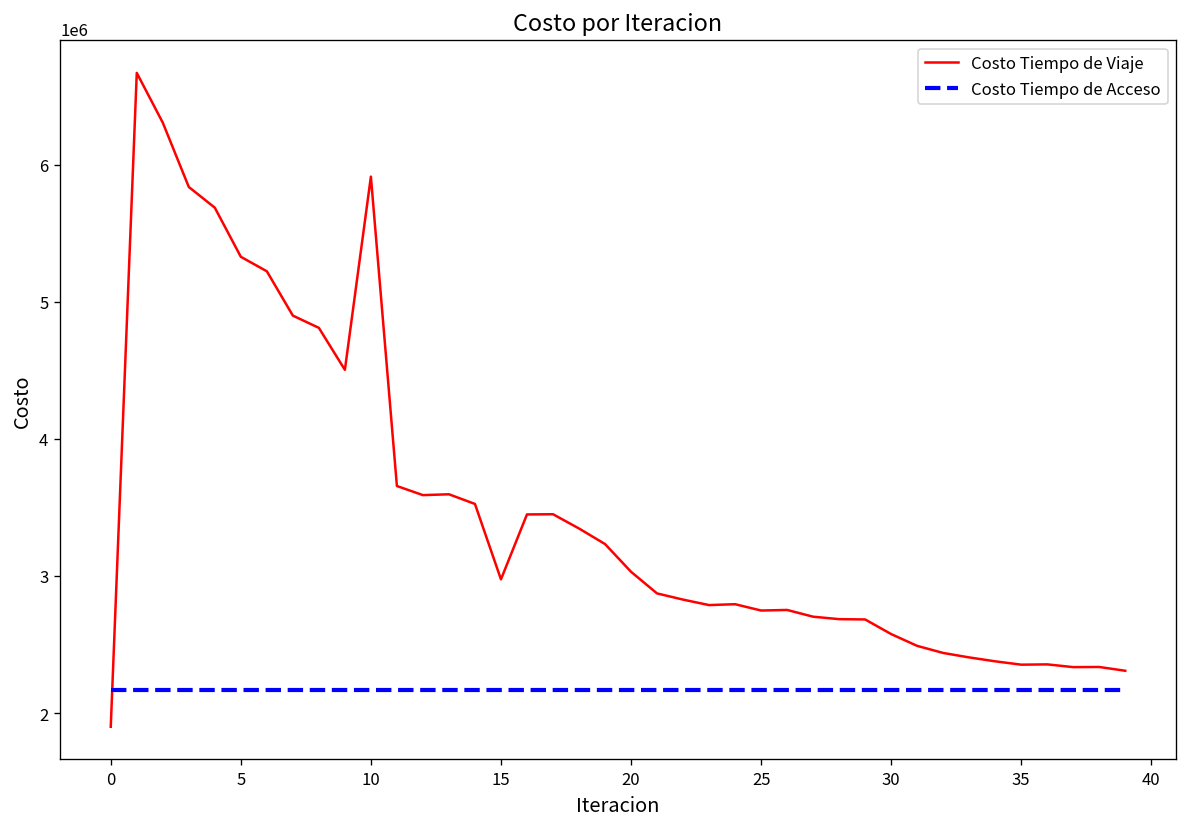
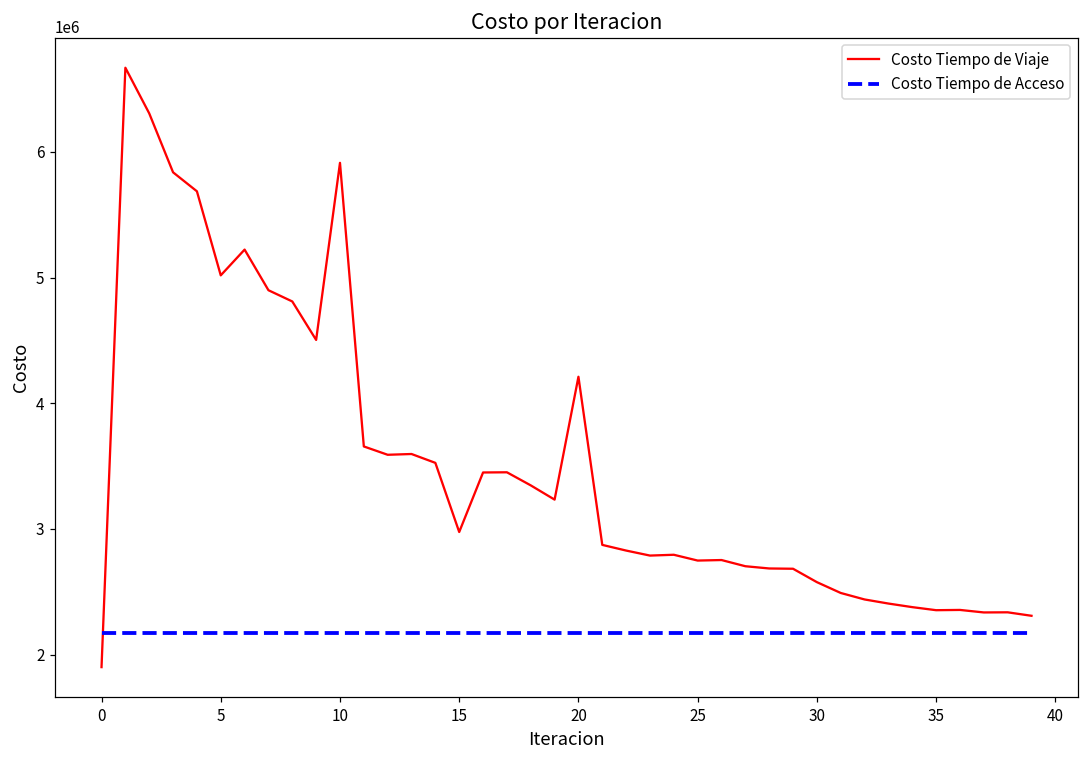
  {
    "Costo Tiempo de Viaje": {
      "0": 1900000,
-     "5": 5330000,
+     "5": 5020000,
      "10": 5910000,
      "15": 2980000,
-     "20": 3030000,
+     "20": 4210000,
      "25": 2750000,
      "30": 2580000,
      "35": 2350000
    },
    "Costo Tiempo de Acceso": {
      "0": 2170000,
      "5": 2170000,
      "10": 2170000,
      "15": 2170000,
      "20": 2170000,
      "25": 2170000,
      "30": 2170000,
      "35": 2170000
    }
  }
